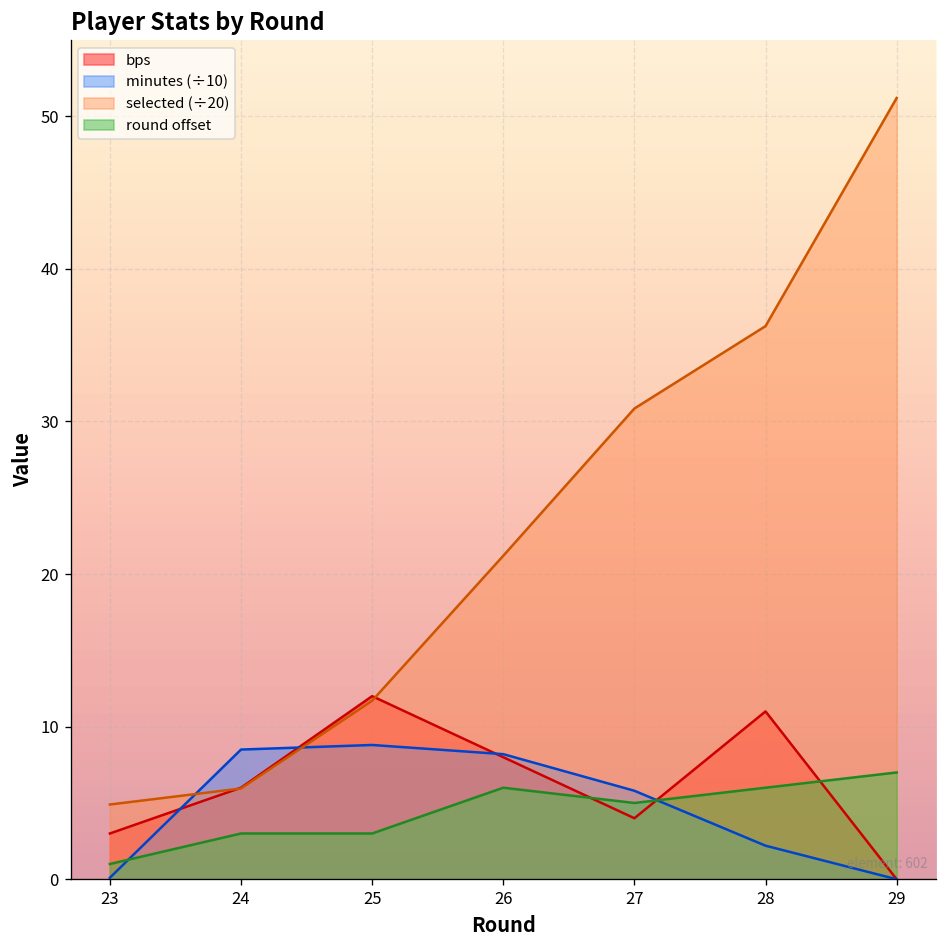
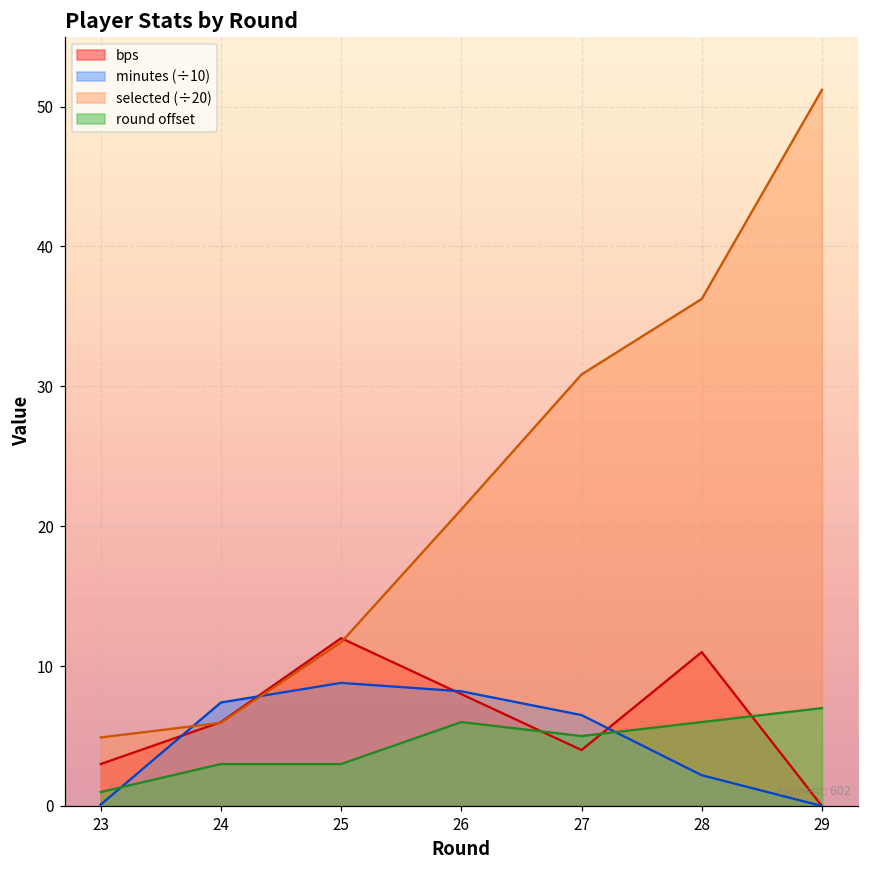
  {
    "bps": {
      "23": 3.0,
      "25": 12.0,
      "26": 8.0,
      "27": 4.0,
      "28": 11.0
    },
    "minutes (÷10)": {
      "23": 0.1,
-     "24": 8.5,
+     "24": 7.4,
      "25": 8.8,
      "26": 8.2,
-     "27": 5.8,
+     "27": 6.5,
      "28": 2.2
    },
    "selected (÷20)": {
      "23": 4.9,
      "25": 11.7,
      "26": 21.2,
      "27": 30.9,
      "28": 36.3,
      "29": 51.2
    },
    "round offset": {
      "23": 1.0,
      "24": 3.0,
      "25": 3.0,
      "26": 6.0,
      "27": 5.0,
      "28": 6.0,
      "29": 7.0
    }
  }
